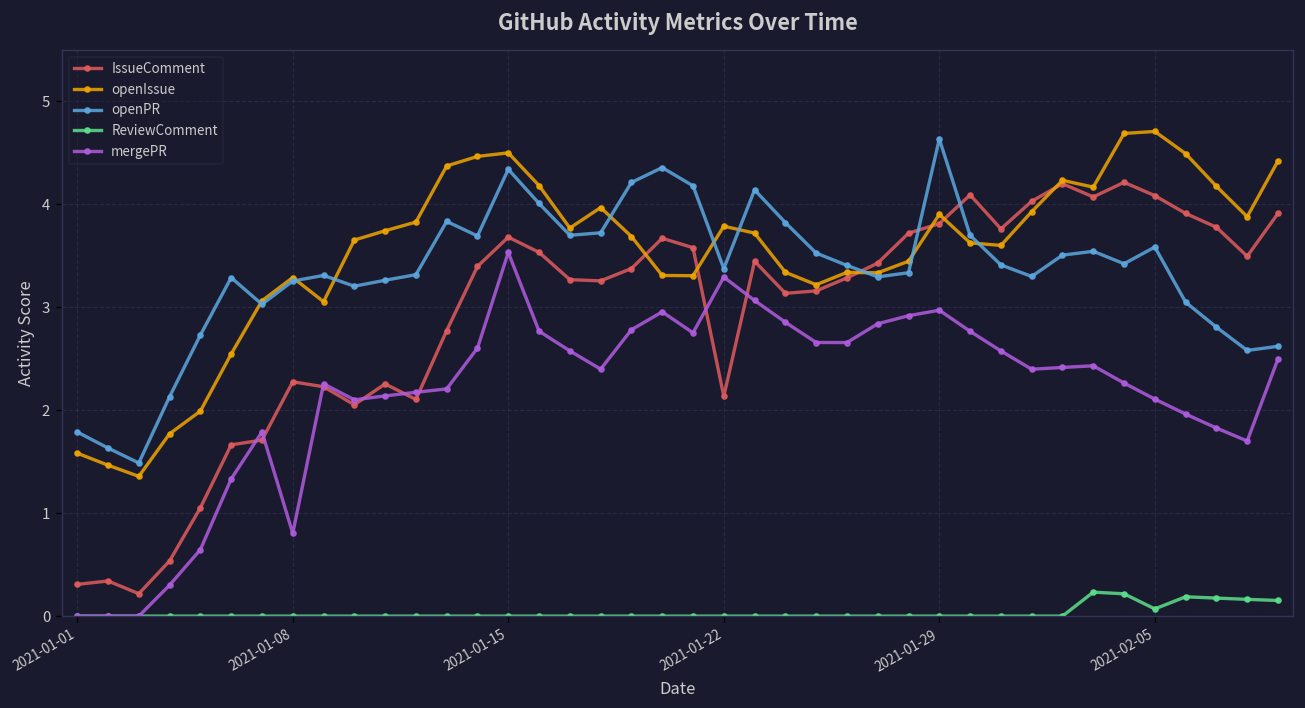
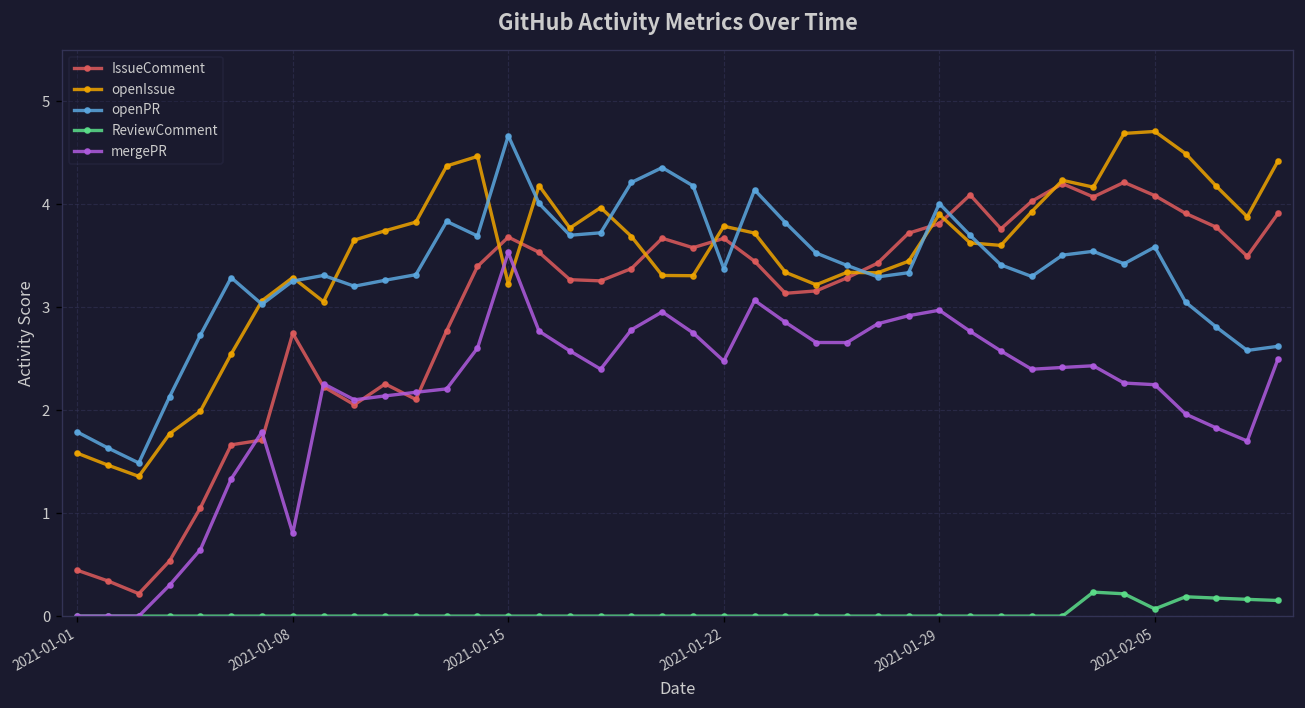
  {
    "IssueComment": {
-     "2021-01-01": 0.3,
-     "2021-01-08": 2.3,
+     "2021-01-01": 0.4,
+     "2021-01-08": 2.7,
      "2021-01-15": 3.7,
-     "2021-01-22": 2.1,
+     "2021-01-22": 3.7,
      "2021-01-29": 3.8,
      "2021-02-05": 4.1
    },
    "openIssue": {
      "2021-01-01": 1.6,
      "2021-01-08": 3.3,
-     "2021-01-15": 4.5,
+     "2021-01-15": 3.2,
      "2021-01-22": 3.8,
      "2021-01-29": 3.9,
      "2021-02-05": 4.7
    },
    "openPR": {
      "2021-01-01": 1.8,
      "2021-01-08": 3.3,
-     "2021-01-15": 4.3,
+     "2021-01-15": 4.7,
      "2021-01-22": 3.4,
-     "2021-01-29": 4.6,
+     "2021-01-29": 4.0,
      "2021-02-05": 3.6
    },
    "ReviewComment": {
      "2021-01-08": 0.0,
      "2021-01-15": 0.0,
      "2021-01-22": 0.0,
      "2021-01-29": 0.0,
      "2021-02-05": 0.1
    },
    "mergePR": {
      "2021-01-08": 0.8,
      "2021-01-15": 3.5,
-     "2021-01-22": 3.3,
+     "2021-01-22": 2.5,
      "2021-01-29": 3.0,
-     "2021-02-05": 2.1
+     "2021-02-05": 2.2
    }
  }
